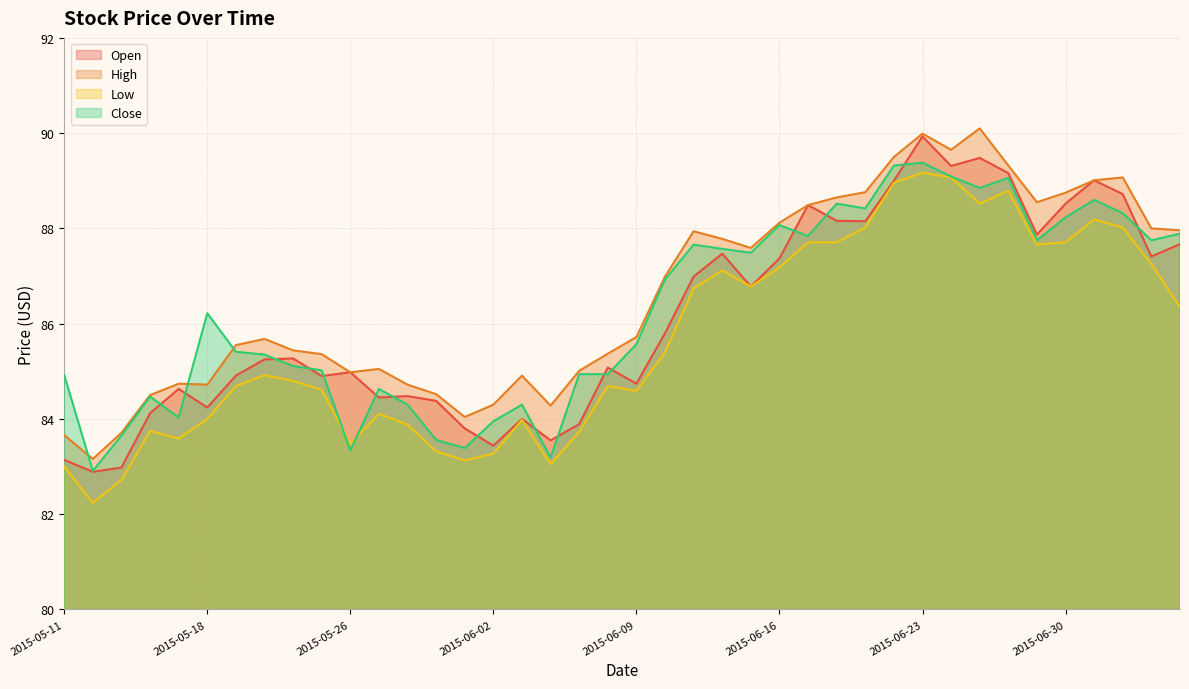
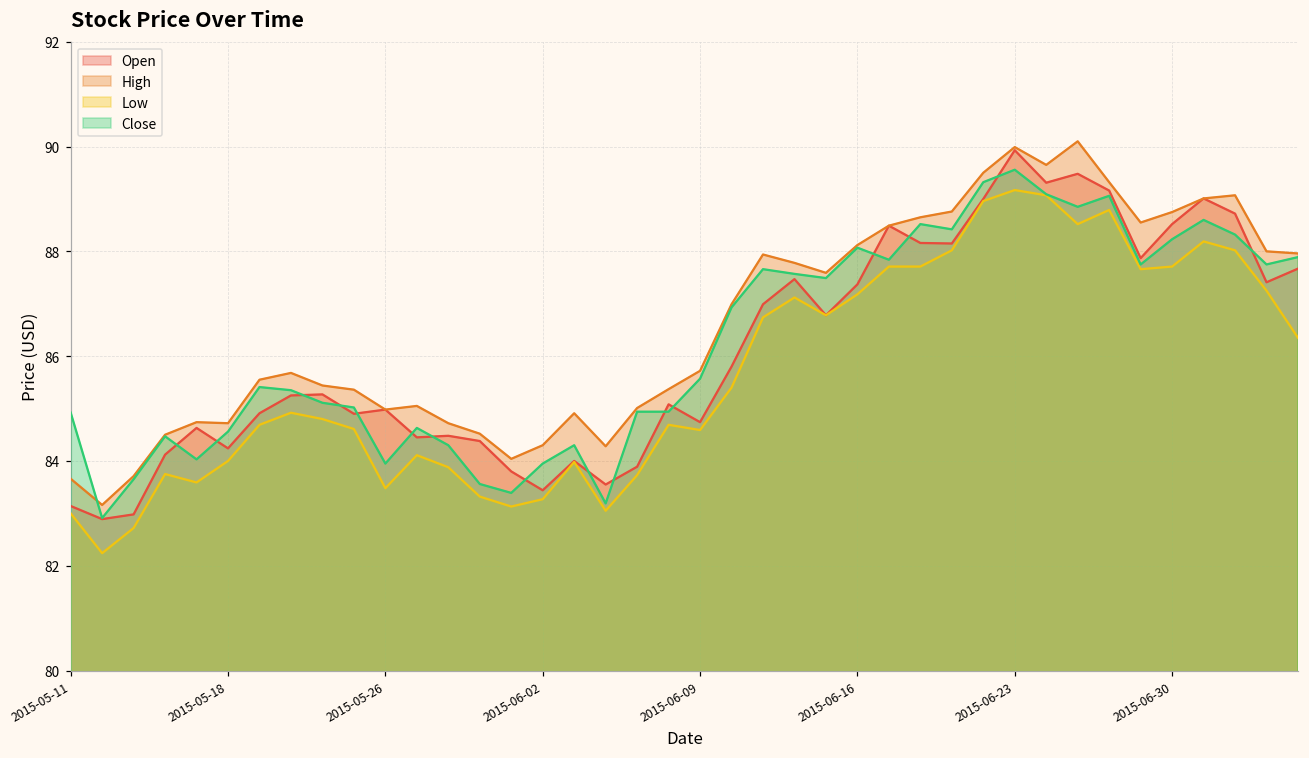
  {
    "Close": {
      "2015-05-11": 84.9,
-     "2015-05-18": 86.2,
-     "2015-05-26": 83.3,
+     "2015-05-18": 84.6,
+     "2015-05-26": 83.9,
      "2015-06-02": 83.9,
      "2015-06-09": 85.6,
-     "2015-06-23": 89.4,
+     "2015-06-23": 89.6,
      "2015-06-30": 88.2
    }
  }
